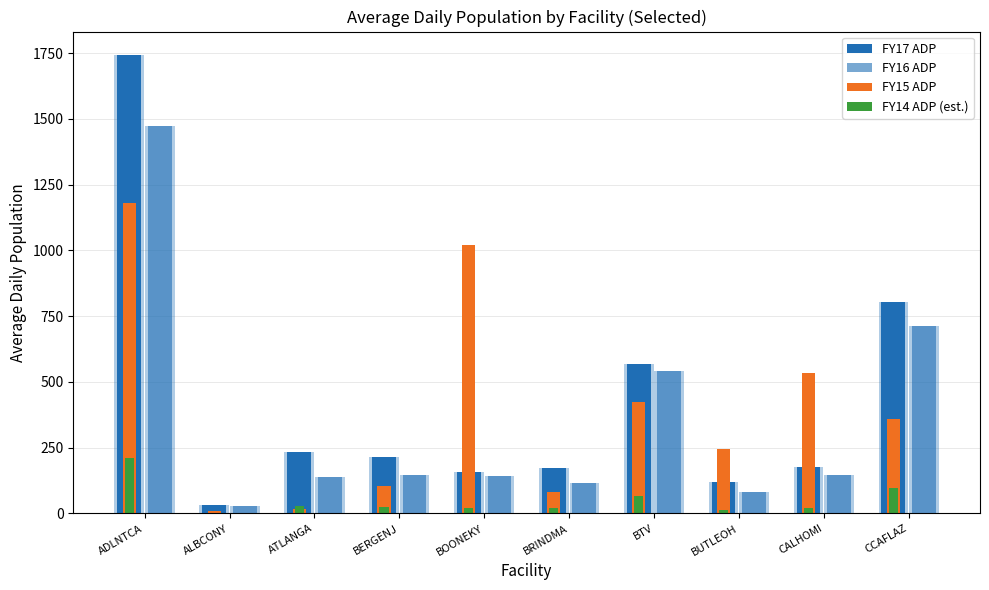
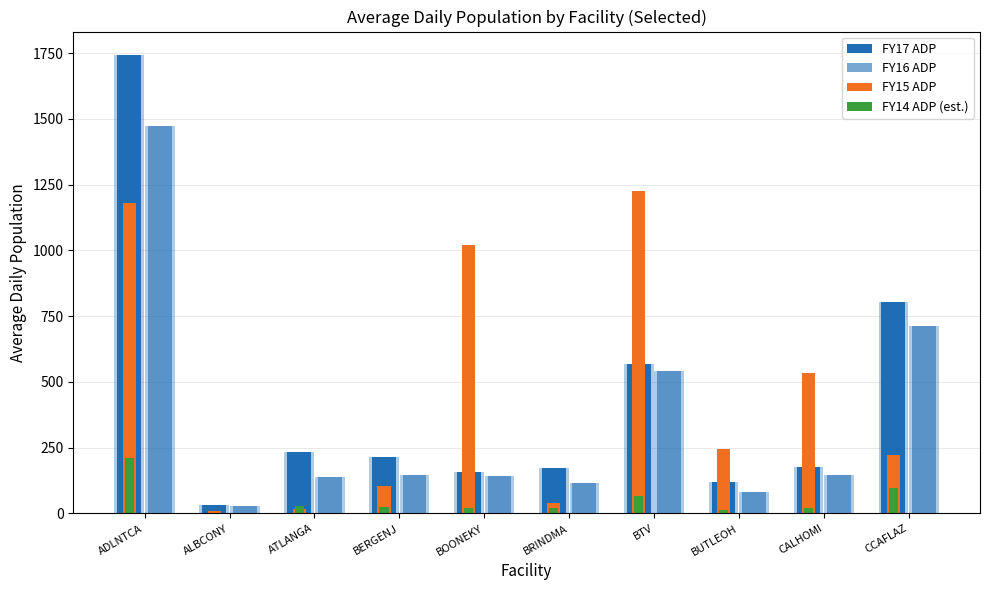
  {
    "FY15 ADP": {
      "BOONEKY": 1020,
-     "BRINDMA": 80,
-     "BTV": 420,
+     "BRINDMA": 40,
+     "BTV": 1230,
      "BUTLEOH": 250,
      "CALHOMI": 530,
-     "CCAFLAZ": 360
+     "CCAFLAZ": 220
    }
  }
